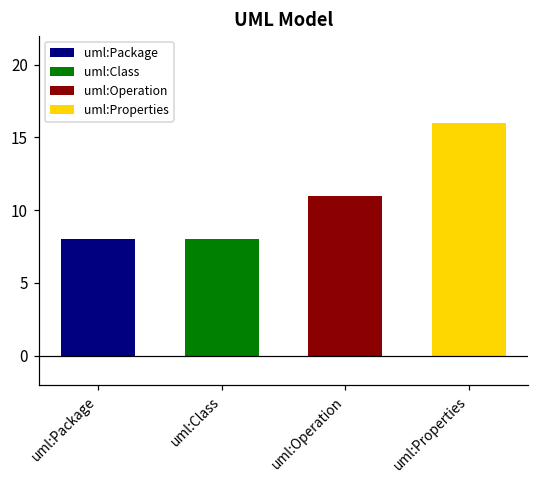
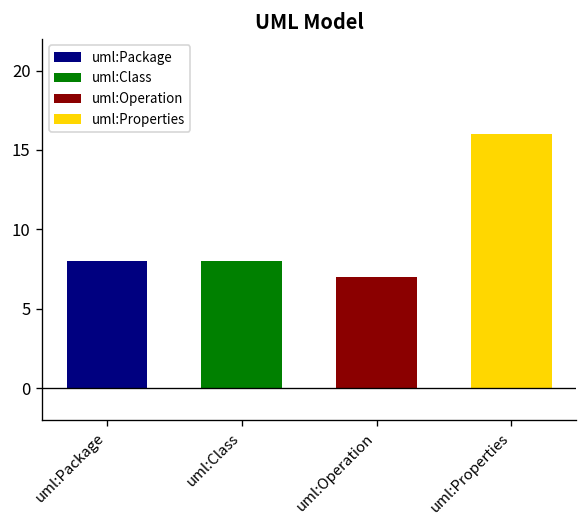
  {
    "uml:Package": 8,
    "uml:Class": 8,
-   "uml:Operation": 11,
+   "uml:Operation": 7,
    "uml:Properties": 16
  }
